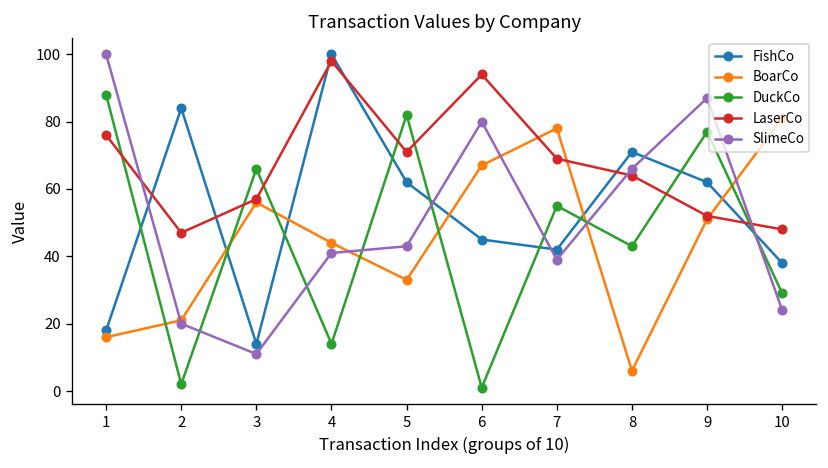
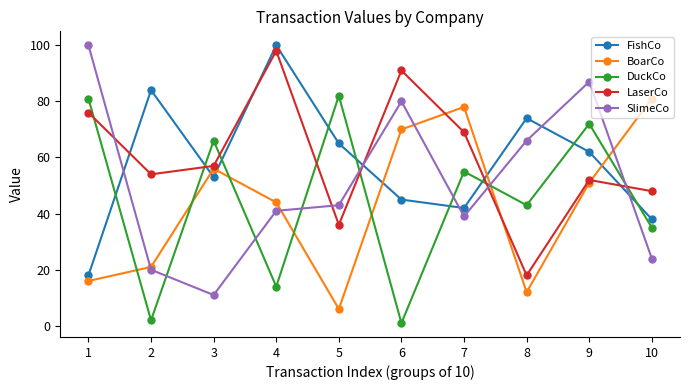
  {
    "FishCo": {
      "1": 18,
      "2": 84,
-     "3": 14,
+     "3": 53,
      "4": 100,
-     "5": 62,
+     "5": 65,
      "6": 45,
      "7": 42,
-     "8": 71,
+     "8": 74,
      "9": 62,
      "10": 38
    },
    "BoarCo": {
      "1": 16,
      "2": 21,
      "3": 56,
      "4": 44,
-     "5": 33,
-     "6": 67,
+     "5": 6,
+     "6": 70,
      "7": 78,
-     "8": 6,
+     "8": 12,
      "9": 51
    },
    "DuckCo": {
-     "1": 88,
+     "1": 81,
      "2": 2,
      "3": 66,
      "4": 14,
      "5": 82,
      "6": 1,
      "7": 55,
      "8": 43,
-     "9": 77,
-     "10": 29
+     "9": 72,
+     "10": 35
    },
    "LaserCo": {
      "1": 76,
-     "2": 47,
+     "2": 54,
      "3": 57,
      "4": 98,
-     "5": 71,
-     "6": 94,
+     "5": 36,
+     "6": 91,
      "7": 69,
-     "8": 64,
+     "8": 18,
      "9": 52,
      "10": 48
    },
    "SlimeCo": {
      "1": 100,
      "2": 20,
      "3": 11,
      "4": 41,
      "5": 43,
      "6": 80,
      "7": 39,
      "8": 66,
      "9": 87,
      "10": 24
    }
  }
